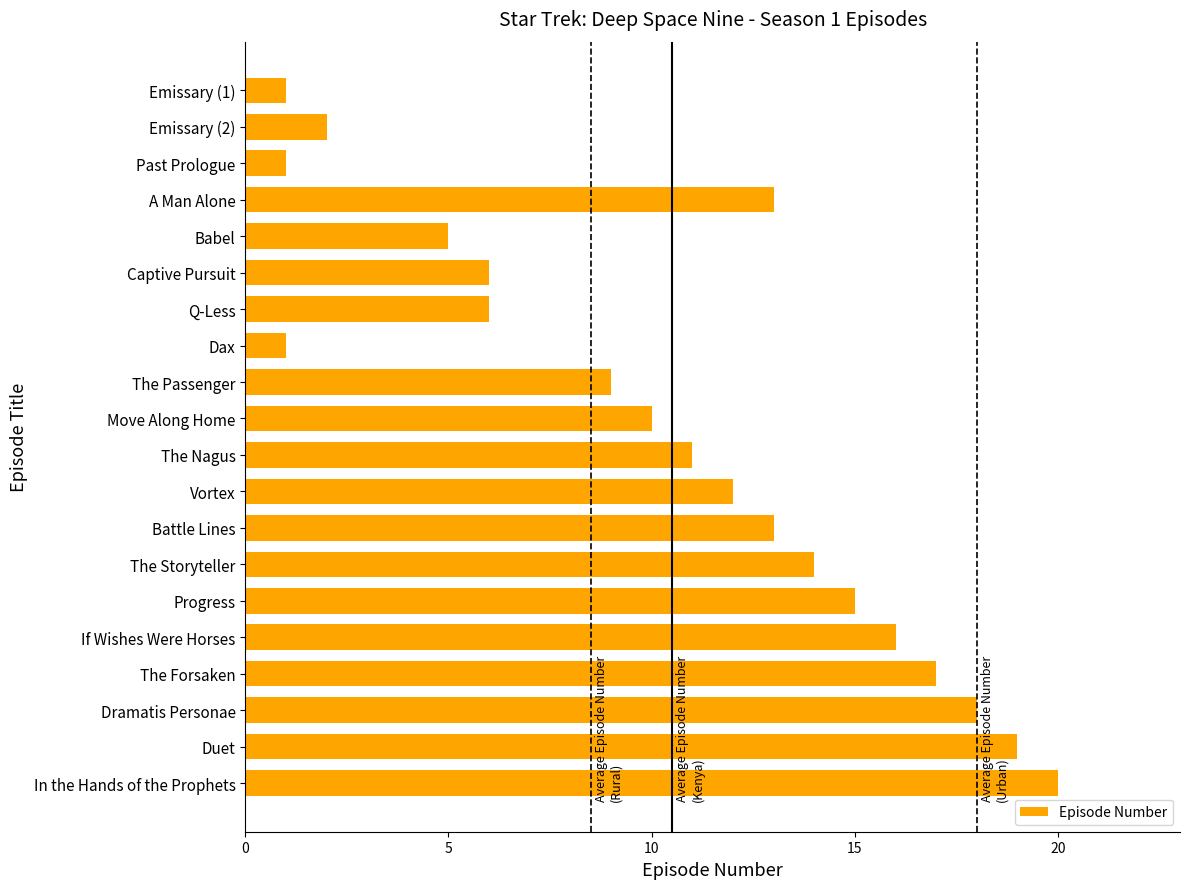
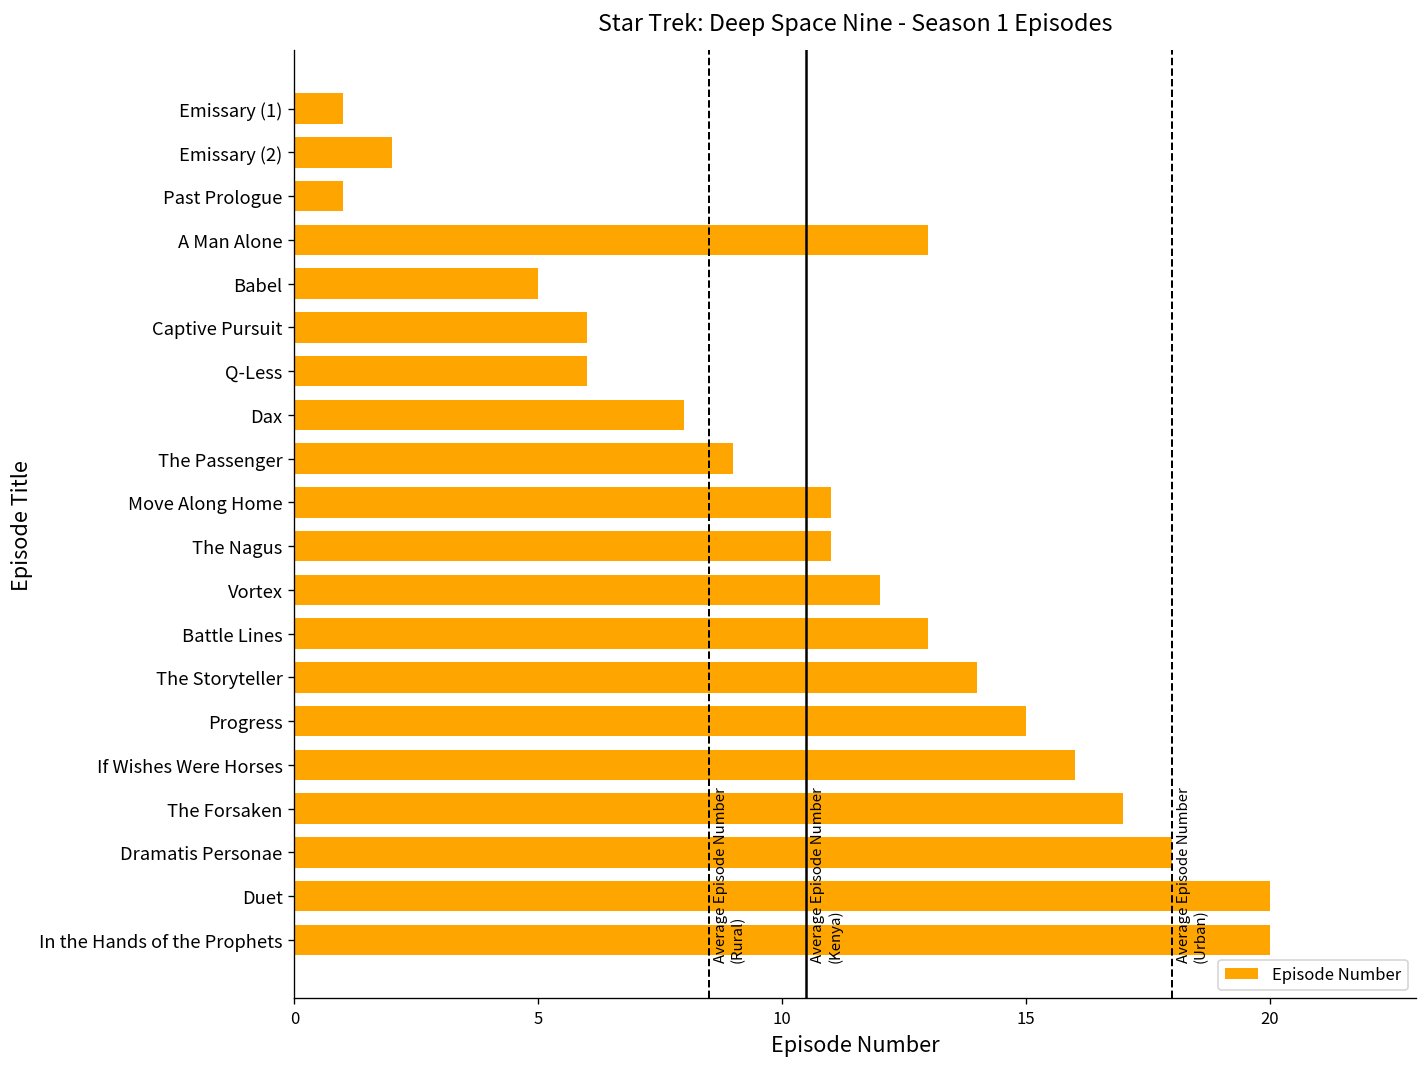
  {
    "Emissary (1)": 1,
    "Emissary (2)": 2,
    "Past Prologue": 1,
    "A Man Alone": 13,
    "Babel": 5,
    "Captive Pursuit": 6,
    "Q-Less": 6,
-   "Dax": 1,
+   "Dax": 8,
    "The Passenger": 9,
-   "Move Along Home": 10,
+   "Move Along Home": 11,
    "The Nagus": 11,
    "Vortex": 12,
    "Battle Lines": 13,
    "The Storyteller": 14,
    "Progress": 15,
    "If Wishes Were Horses": 16,
    "The Forsaken": 17,
    "Dramatis Personae": 18,
-   "Duet": 19,
+   "Duet": 20,
    "In the Hands of the Prophets": 20
  }
